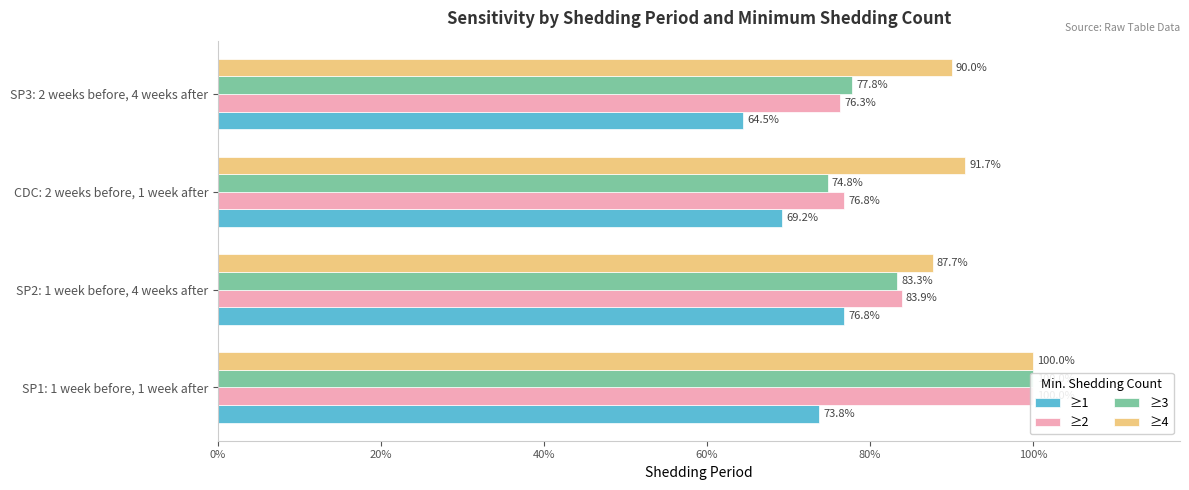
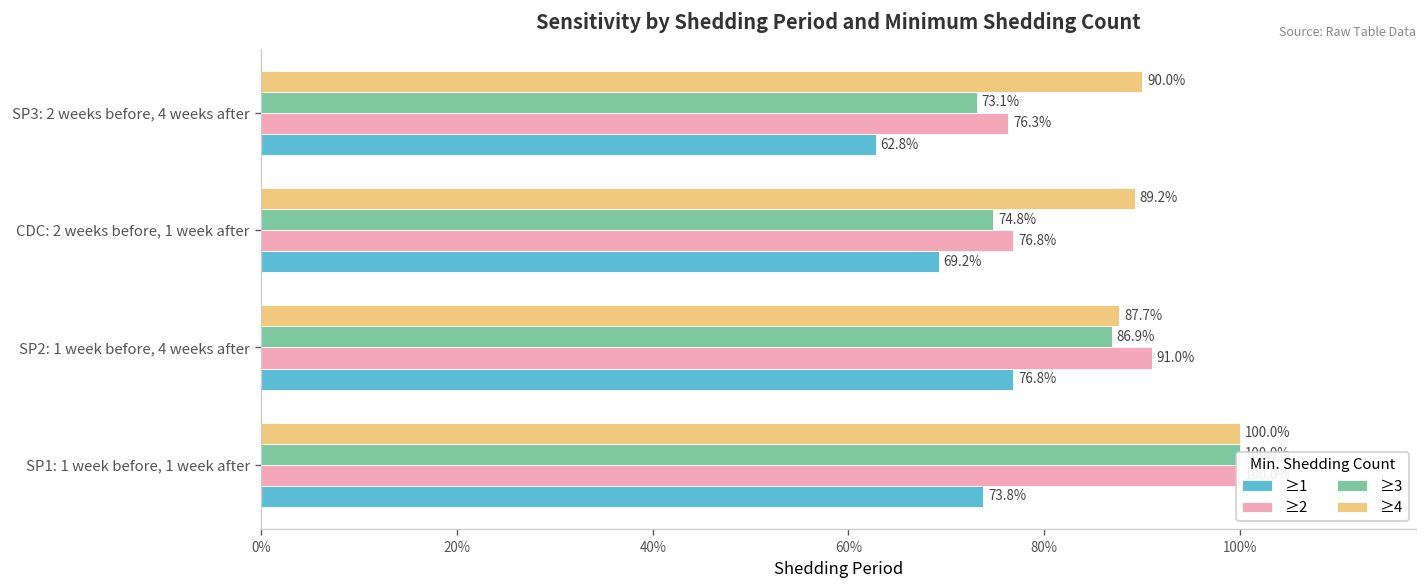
  {
    "≥1": {
-     "SP3: 2 weeks before, 4 weeks after": "64.5%",
+     "SP3: 2 weeks before, 4 weeks after": "62.8%",
      "CDC: 2 weeks before, 1 week after": "69.2%",
      "SP2: 1 week before, 4 weeks after": "76.8%",
      "SP1: 1 week before, 1 week after": "73.8%"
    },
    "≥2": {
      "SP3: 2 weeks before, 4 weeks after": "76.3%",
      "CDC: 2 weeks before, 1 week after": "76.8%",
-     "SP2: 1 week before, 4 weeks after": "83.9%"
+     "SP2: 1 week before, 4 weeks after": "91.0%"
    },
    "≥3": {
-     "SP3: 2 weeks before, 4 weeks after": "77.8%",
+     "SP3: 2 weeks before, 4 weeks after": "73.1%",
      "CDC: 2 weeks before, 1 week after": "74.8%",
-     "SP2: 1 week before, 4 weeks after": "83.3%"
+     "SP2: 1 week before, 4 weeks after": "86.9%"
    },
    "≥4": {
      "SP3: 2 weeks before, 4 weeks after": "90.0%",
-     "CDC: 2 weeks before, 1 week after": "91.7%",
+     "CDC: 2 weeks before, 1 week after": "89.2%",
      "SP2: 1 week before, 4 weeks after": "87.7%",
      "SP1: 1 week before, 1 week after": "100.0%"
    }
  }
